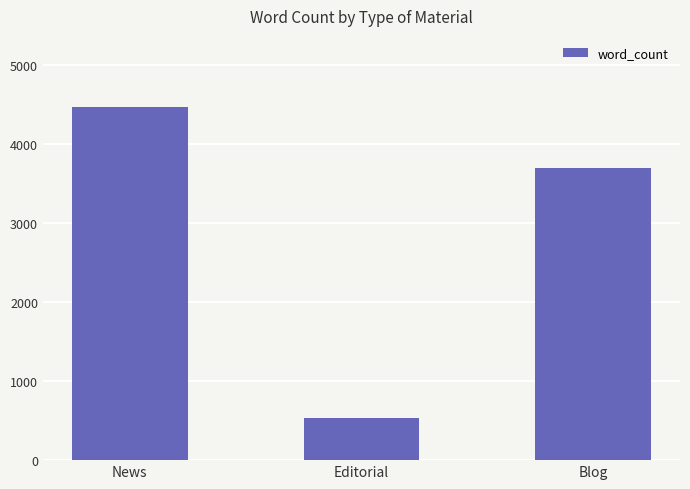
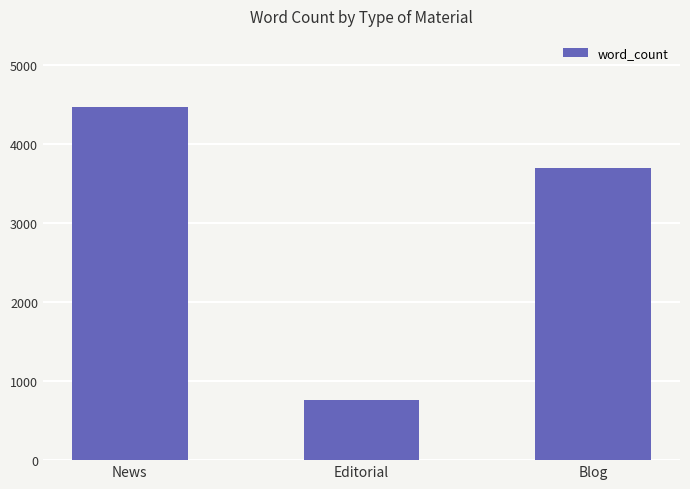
  {
    "News": 4500,
-   "Editorial": 500,
+   "Editorial": 800,
    "Blog": 3700
  }
